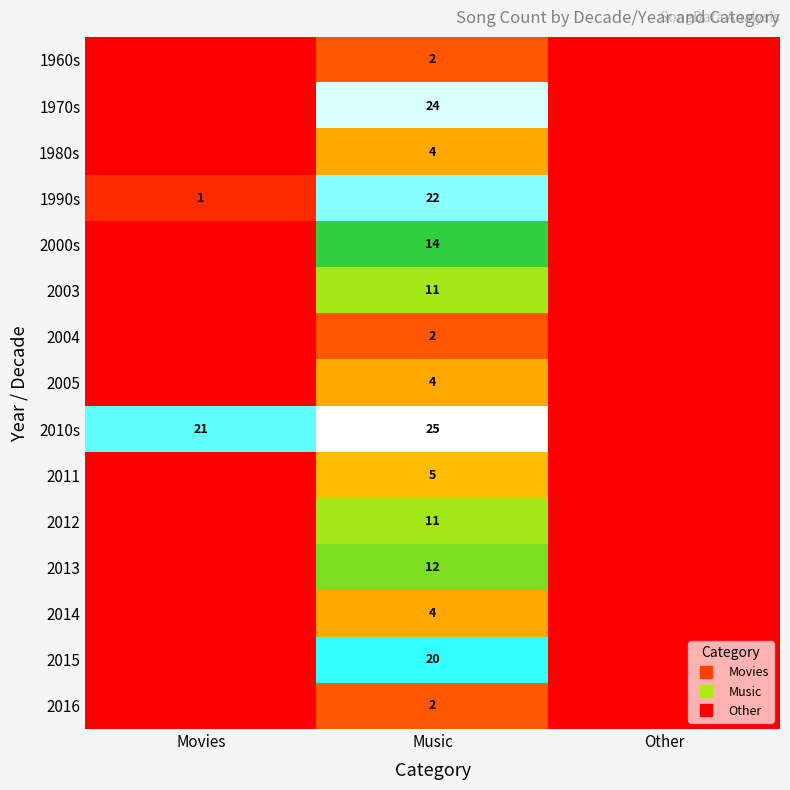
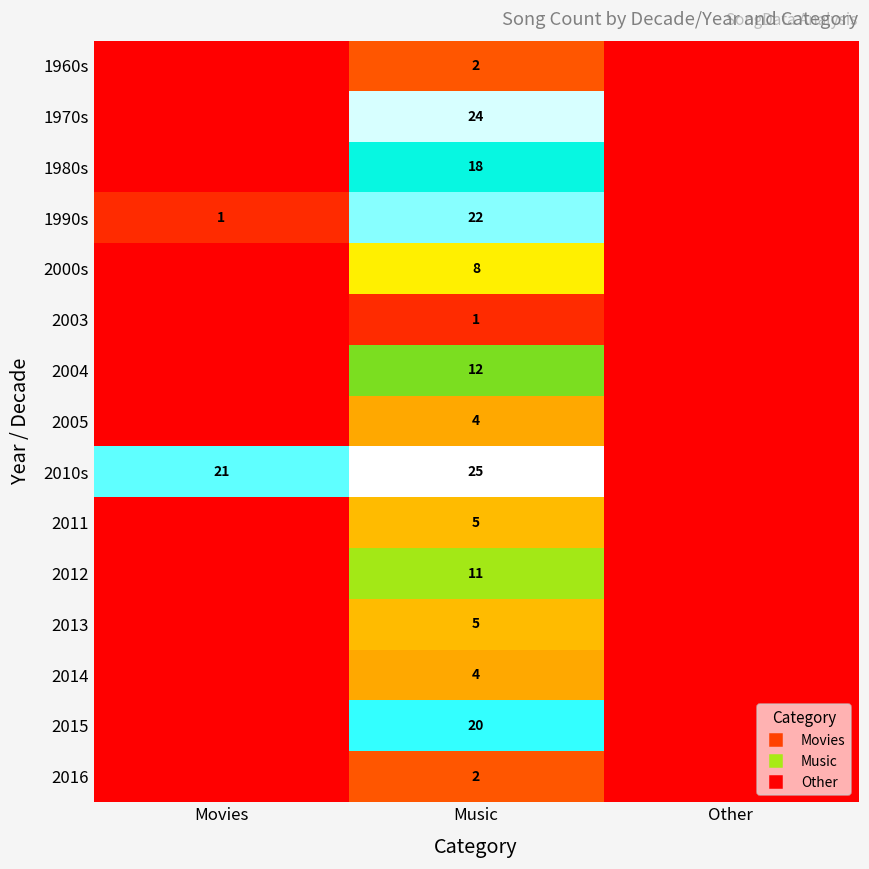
  {
    "1960s": {
      "Music": 2
    },
    "1970s": {
      "Music": 24
    },
    "1980s": {
-     "Music": 4
+     "Music": 18
    },
    "1990s": {
      "Movies": 1,
      "Music": 22
    },
    "2000s": {
-     "Music": 14
+     "Music": 8
    },
    "2003": {
-     "Music": 11
+     "Music": 1
    },
    "2004": {
-     "Music": 2
+     "Music": 12
    },
    "2005": {
      "Music": 4
    },
    "2010s": {
      "Movies": 21,
      "Music": 25
    },
    "2011": {
      "Music": 5
    },
    "2012": {
      "Music": 11
    },
    "2013": {
-     "Music": 12
+     "Music": 5
    },
    "2014": {
      "Music": 4
    },
    "2015": {
      "Music": 20
    },
    "2016": {
      "Music": 2
    }
  }
